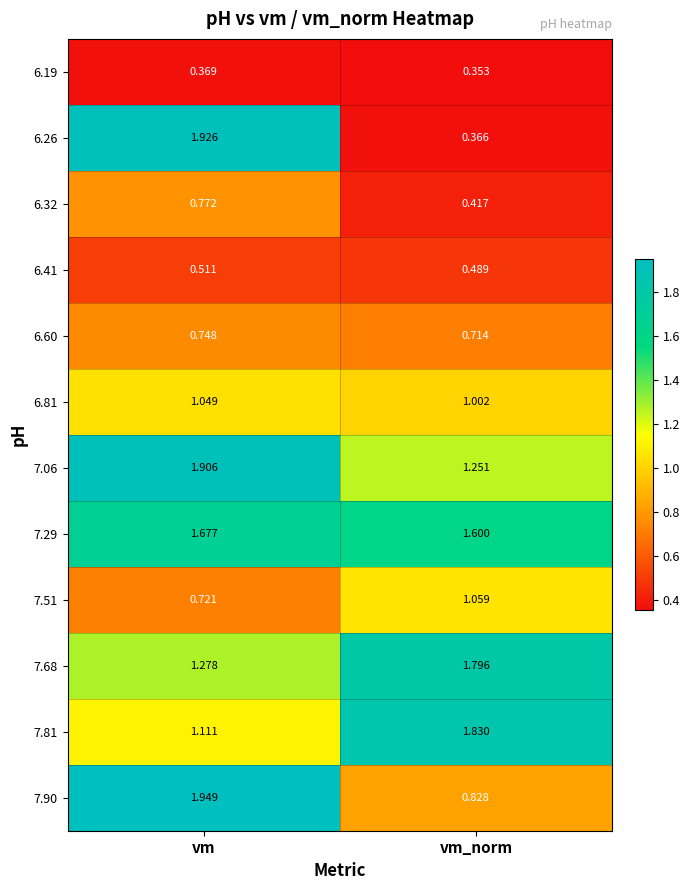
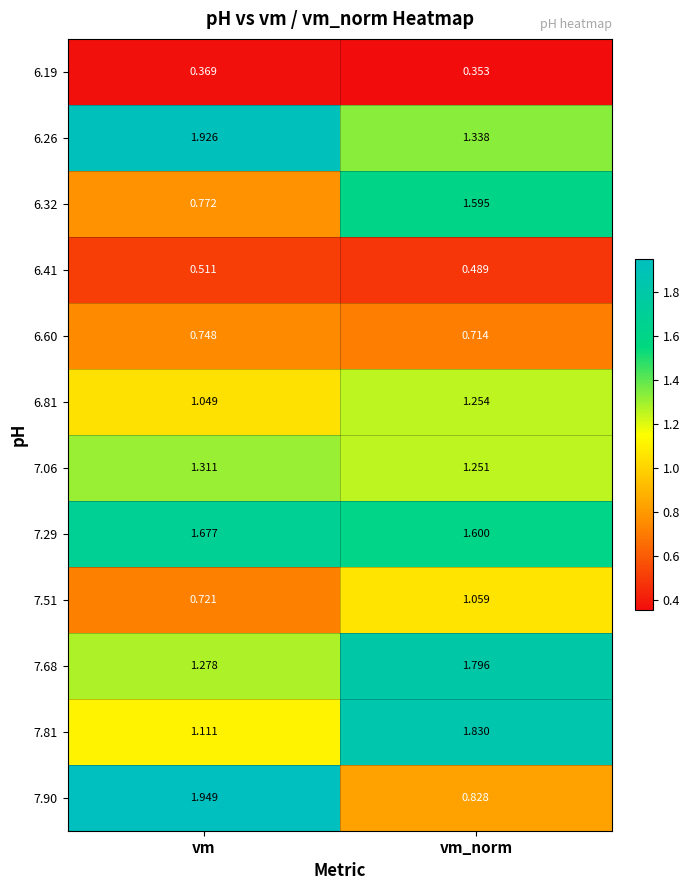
  {
    "6.19": {
      "vm": 0.369,
      "vm_norm": 0.353
    },
    "6.26": {
      "vm": 1.926,
-     "vm_norm": 0.366
+     "vm_norm": 1.338
    },
    "6.32": {
      "vm": 0.772,
-     "vm_norm": 0.417
+     "vm_norm": 1.595
    },
    "6.41": {
      "vm": 0.511,
      "vm_norm": 0.489
    },
    "6.60": {
      "vm": 0.748,
      "vm_norm": 0.714
    },
    "6.81": {
      "vm": 1.049,
-     "vm_norm": 1.002
+     "vm_norm": 1.254
    },
    "7.06": {
-     "vm": 1.906,
+     "vm": 1.311,
      "vm_norm": 1.251
    },
    "7.29": {
      "vm": 1.677,
      "vm_norm": 1.600
    },
    "7.51": {
      "vm": 0.721,
      "vm_norm": 1.059
    },
    "7.68": {
      "vm": 1.278,
      "vm_norm": 1.796
    },
    "7.81": {
      "vm": 1.111,
      "vm_norm": 1.830
    },
    "7.90": {
      "vm": 1.949,
      "vm_norm": 0.828
    }
  }
